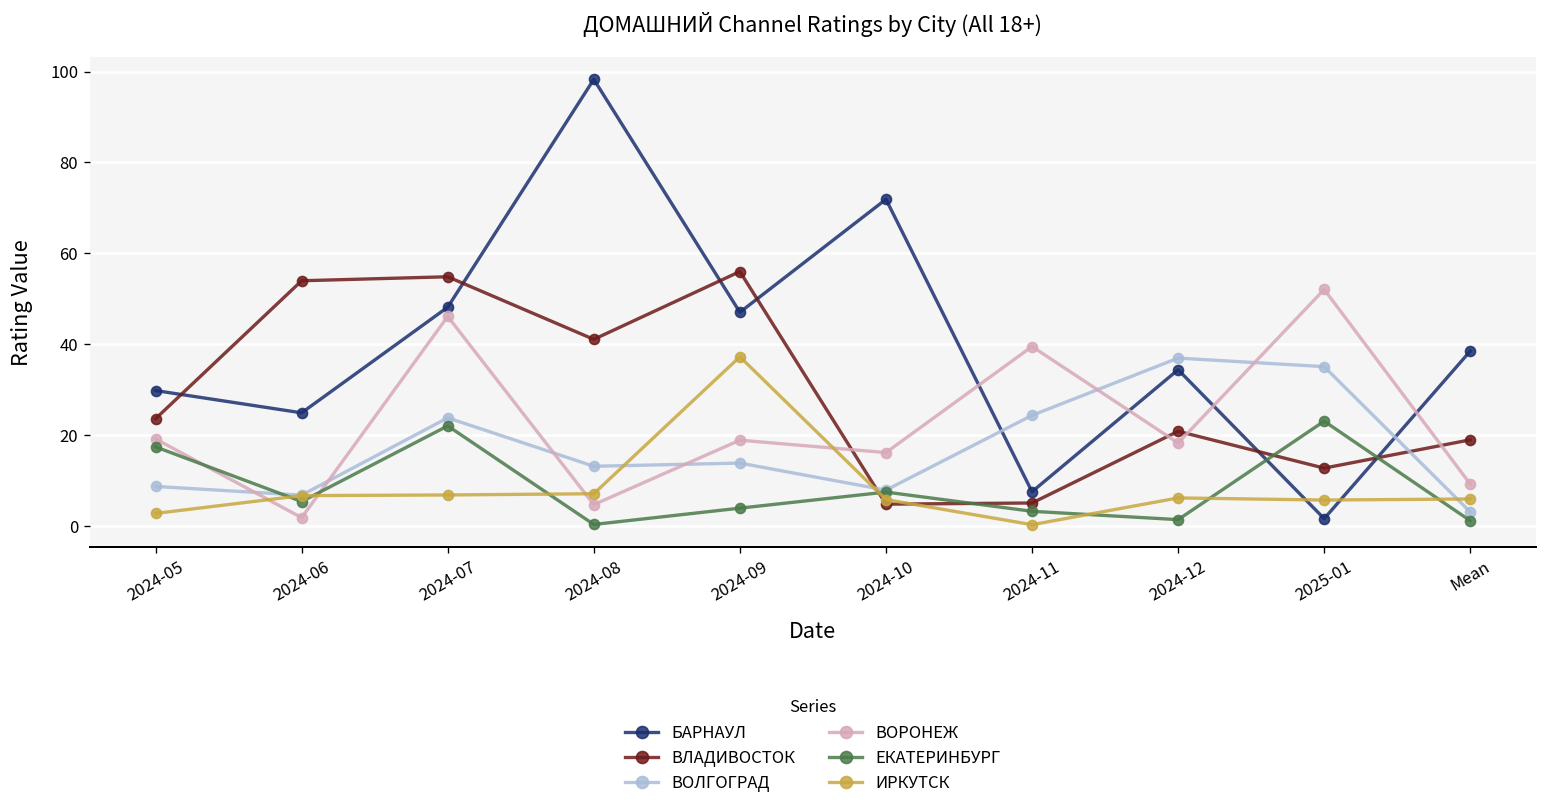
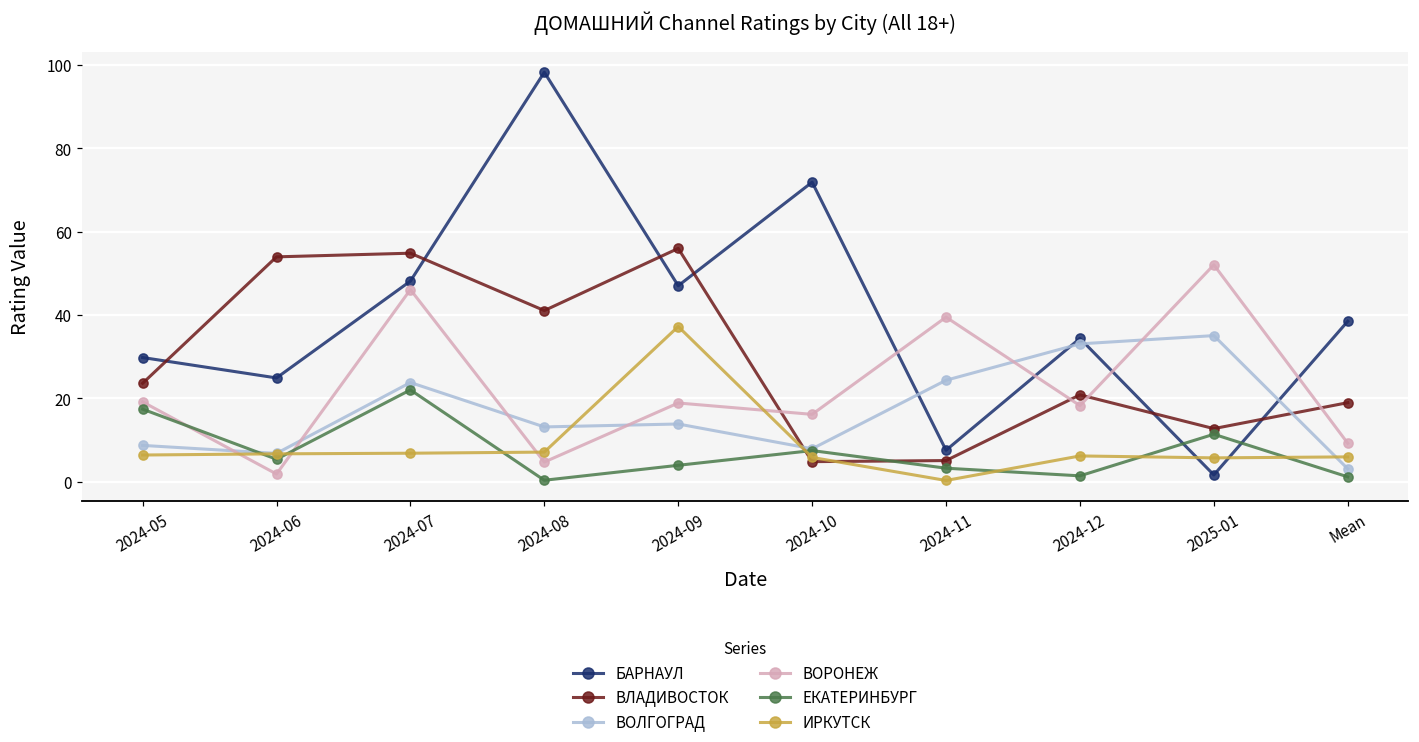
  {
    "БАРНАУЛ": {
      "2024-05": 30,
      "2024-06": 25,
      "2024-07": 48,
      "2024-08": 98,
      "2024-09": 47,
      "2024-10": 72,
      "2024-11": 8,
      "2024-12": 34,
      "2025-01": 2,
      "Mean": 38
    },
    "ВЛАДИВОСТОК": {
      "2024-05": 24,
      "2024-06": 54,
      "2024-07": 55,
      "2024-08": 41,
      "2024-09": 56,
      "2024-10": 5,
      "2024-11": 5,
      "2024-12": 21,
      "2025-01": 13,
      "Mean": 19
    },
    "ВОЛГОГРАД": {
      "2024-05": 9,
      "2024-07": 24,
      "2024-08": 13,
      "2024-09": 14,
      "2024-11": 24,
-     "2024-12": 37,
+     "2024-12": 33,
      "2025-01": 35,
      "Mean": 3
    },
    "ВОРОНЕЖ": {
      "2024-05": 19,
      "2024-06": 2,
      "2024-07": 46,
      "2024-08": 5,
      "2024-09": 19,
      "2024-10": 16,
      "2024-11": 39,
      "2024-12": 18,
      "2025-01": 52,
      "Mean": 9
    },
    "ЕКАТЕРИНБУРГ": {
      "2024-05": 17,
      "2024-06": 5,
      "2024-07": 22,
      "2024-08": 0,
      "2024-09": 4,
      "2024-11": 3,
      "2024-12": 1,
-     "2025-01": 23,
+     "2025-01": 11,
      "Mean": 1
    },
    "ИРКУТСК": {
-     "2024-05": 3,
+     "2024-05": 6,
      "2024-07": 7,
      "2024-08": 7,
      "2024-09": 37,
      "2024-10": 6,
      "2024-11": 0,
      "2024-12": 6,
      "2025-01": 6,
      "Mean": 6
    }
  }
